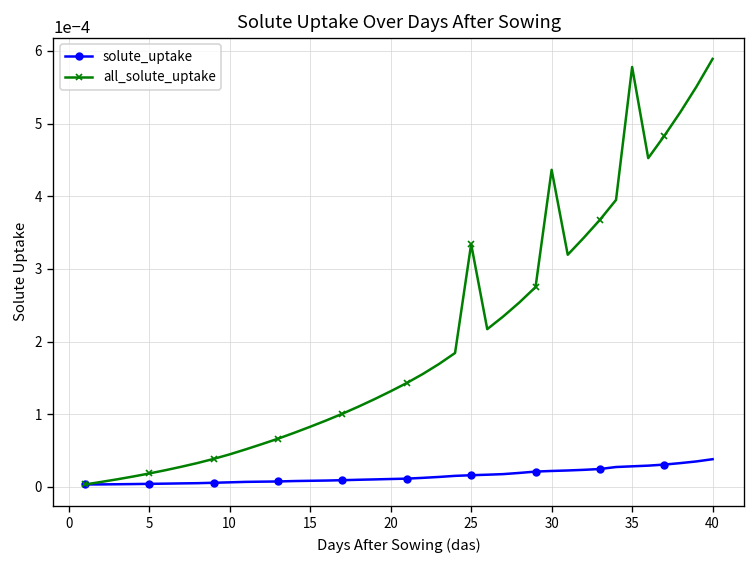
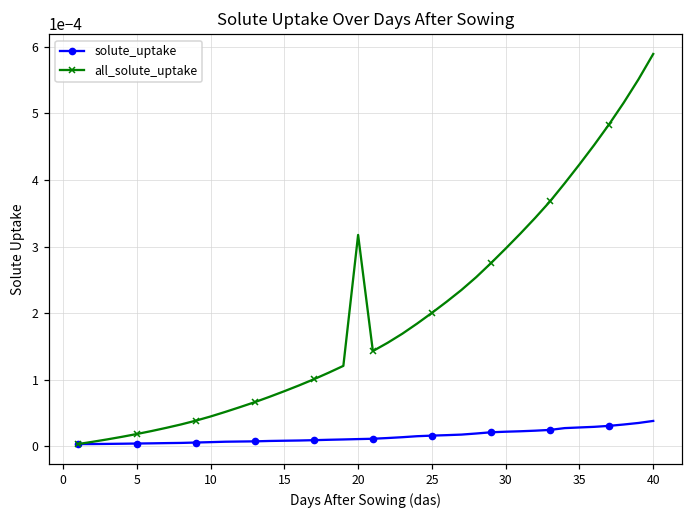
  {
    "solute_uptake": {
      "5": 0.00000,
      "10": 0.00001,
      "15": 0.00001,
      "20": 0.00001,
      "25": 0.00002,
      "30": 0.00002,
      "35": 0.00003,
      "40": 0.00004
    },
    "all_solute_uptake": {
      "5": 0.00002,
      "10": 0.00004,
      "15": 0.00008,
-     "20": 0.00013,
-     "25": 0.00033,
-     "30": 0.00044,
-     "35": 0.00058,
+     "20": 0.00032,
+     "25": 0.00020,
+     "30": 0.00030,
+     "35": 0.00042,
      "40": 0.00059
    }
  }
